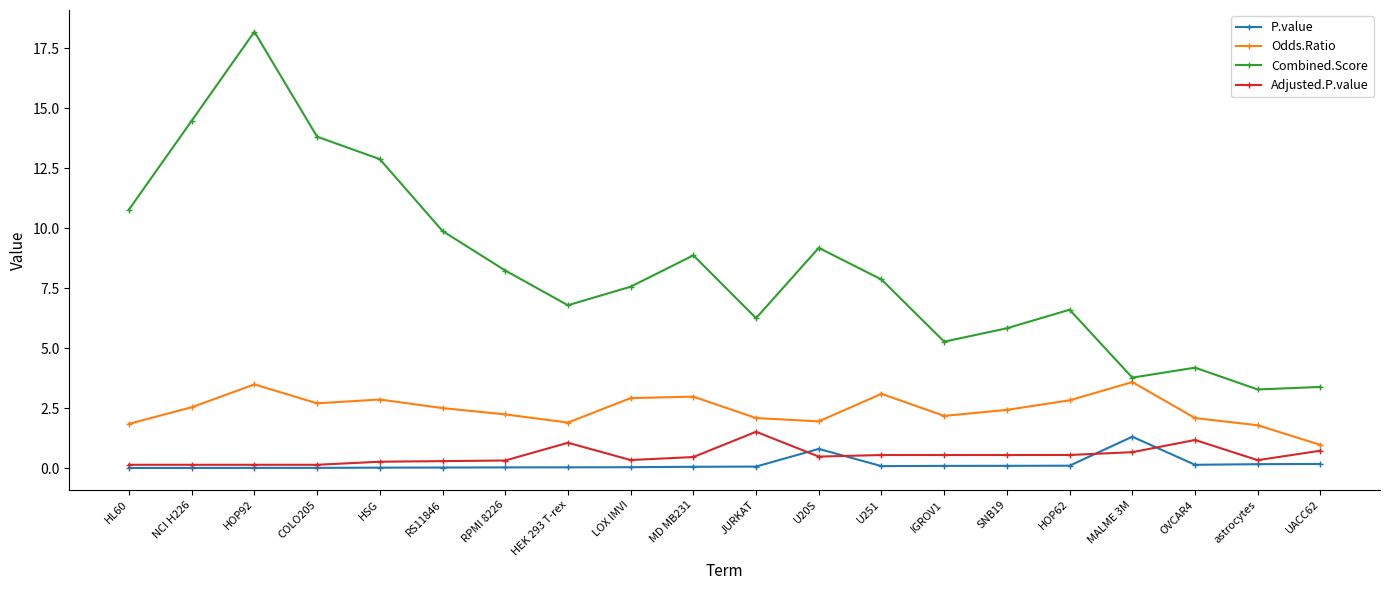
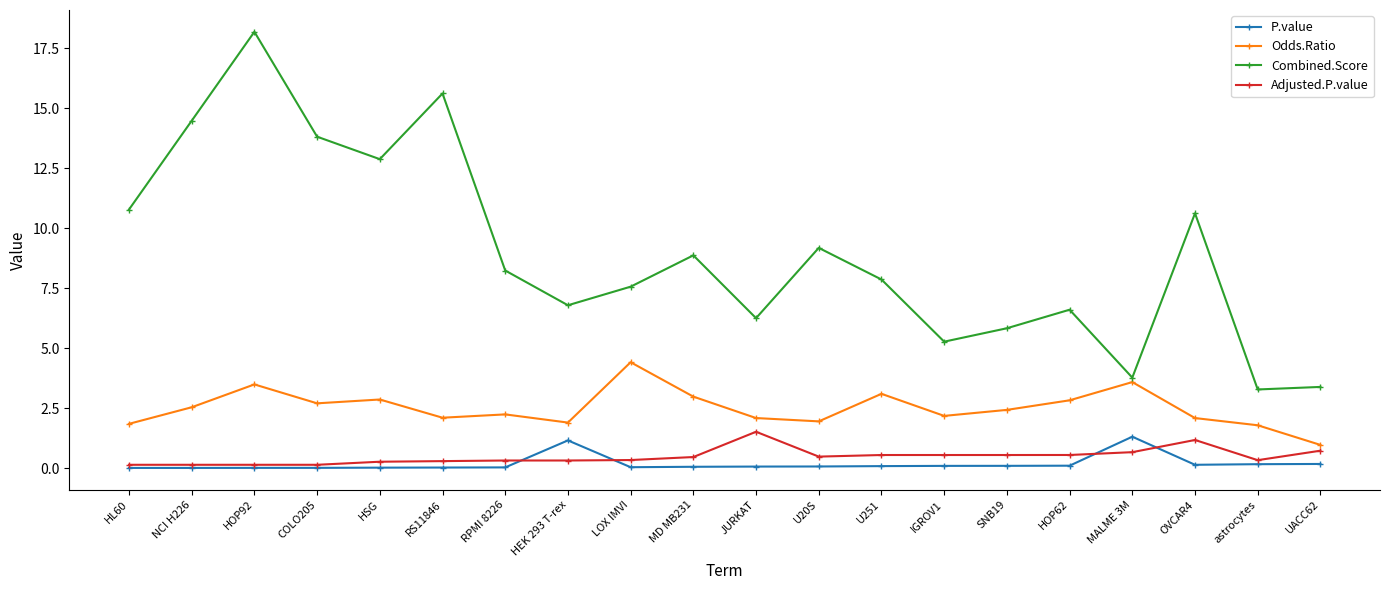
  {
    "P.value": {
      "HL60": 0.0,
      "NCI H226": 0.0,
      "HOP92": 0.0,
      "COLO205": 0.0,
      "HSG": 0.0,
      "RS11846": 0.0,
      "RPMI 8226": 0.0,
-     "HEK 293 T-rex": 0.0,
+     "HEK 293 T-rex": 1.2,
      "LOX IMVI": 0.0,
      "MD MB231": 0.1,
      "JURKAT": 0.1,
-     "U20S": 0.8,
+     "U20S": 0.1,
      "U251": 0.1,
      "IGROV1": 0.1,
      "SNB19": 0.1,
      "HOP62": 0.1,
      "MALME 3M": 1.3,
      "OVCAR4": 0.1,
      "astrocytes": 0.2,
      "UACC62": 0.2
    },
    "Odds.Ratio": {
      "HL60": 1.8,
      "NCI H226": 2.5,
      "HOP92": 3.5,
      "COLO205": 2.7,
      "HSG": 2.9,
-     "RS11846": 2.5,
+     "RS11846": 2.1,
      "RPMI 8226": 2.2,
      "HEK 293 T-rex": 1.9,
-     "LOX IMVI": 2.9,
+     "LOX IMVI": 4.4,
      "MD MB231": 3.0,
      "JURKAT": 2.1,
      "U20S": 1.9,
      "U251": 3.1,
      "IGROV1": 2.2,
      "SNB19": 2.4,
      "HOP62": 2.8,
      "MALME 3M": 3.6,
      "OVCAR4": 2.1,
      "astrocytes": 1.8,
      "UACC62": 1.0
    },
    "Combined.Score": {
      "HL60": 10.8,
      "NCI H226": 14.5,
      "HOP92": 18.2,
      "COLO205": 13.8,
      "HSG": 12.9,
-     "RS11846": 9.9,
+     "RS11846": 15.6,
      "RPMI 8226": 8.2,
      "HEK 293 T-rex": 6.8,
      "LOX IMVI": 7.6,
      "MD MB231": 8.9,
      "JURKAT": 6.3,
      "U20S": 9.2,
      "U251": 7.9,
      "IGROV1": 5.3,
      "SNB19": 5.8,
      "HOP62": 6.6,
      "MALME 3M": 3.8,
-     "OVCAR4": 4.2,
+     "OVCAR4": 10.6,
      "astrocytes": 3.3,
      "UACC62": 3.4
    },
    "Adjusted.P.value": {
      "HL60": 0.1,
      "NCI H226": 0.1,
      "HOP92": 0.1,
      "COLO205": 0.1,
      "HSG": 0.3,
      "RS11846": 0.3,
      "RPMI 8226": 0.3,
-     "HEK 293 T-rex": 1.1,
+     "HEK 293 T-rex": 0.3,
      "LOX IMVI": 0.3,
      "MD MB231": 0.5,
      "JURKAT": 1.5,
      "U20S": 0.5,
      "U251": 0.5,
      "IGROV1": 0.5,
      "SNB19": 0.5,
      "HOP62": 0.5,
      "MALME 3M": 0.7,
      "OVCAR4": 1.2,
      "astrocytes": 0.3,
      "UACC62": 0.7
    }
  }
